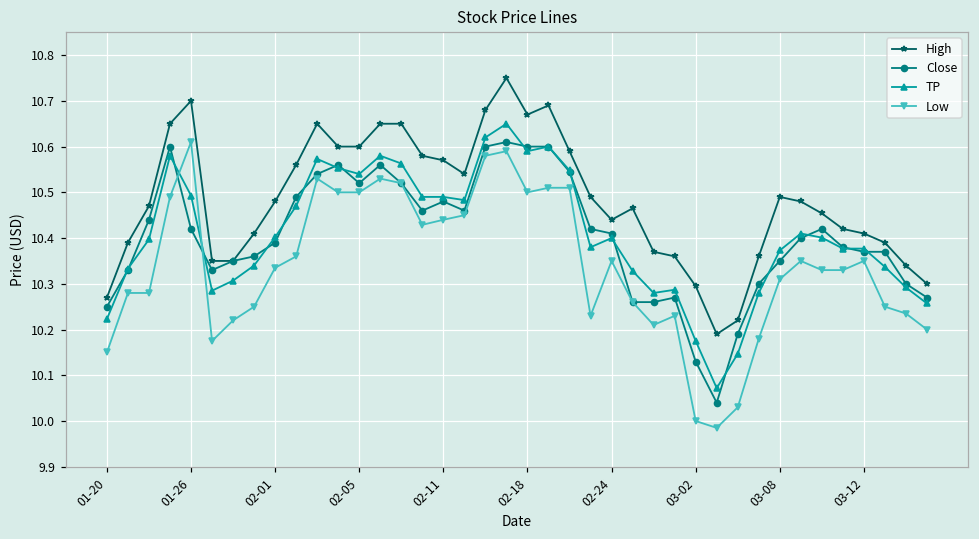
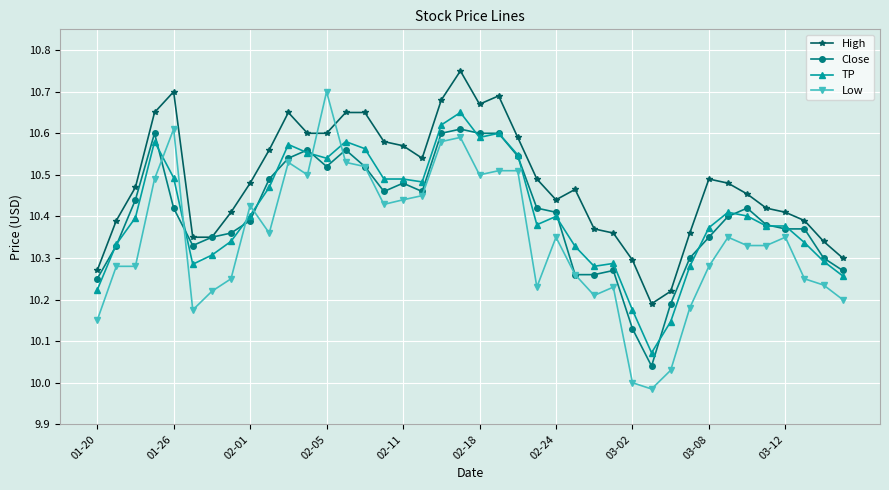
  {
    "Low": {
      "01-20": 10.15,
      "01-26": 10.61,
-     "02-01": 10.34,
-     "02-05": 10.5,
+     "02-01": 10.43,
+     "02-05": 10.7,
      "02-11": 10.44,
      "02-18": 10.50,
      "02-24": 10.35,
      "03-02": 10.00,
-     "03-08": 10.31,
+     "03-08": 10.28,
      "03-12": 10.35
    }
  }
